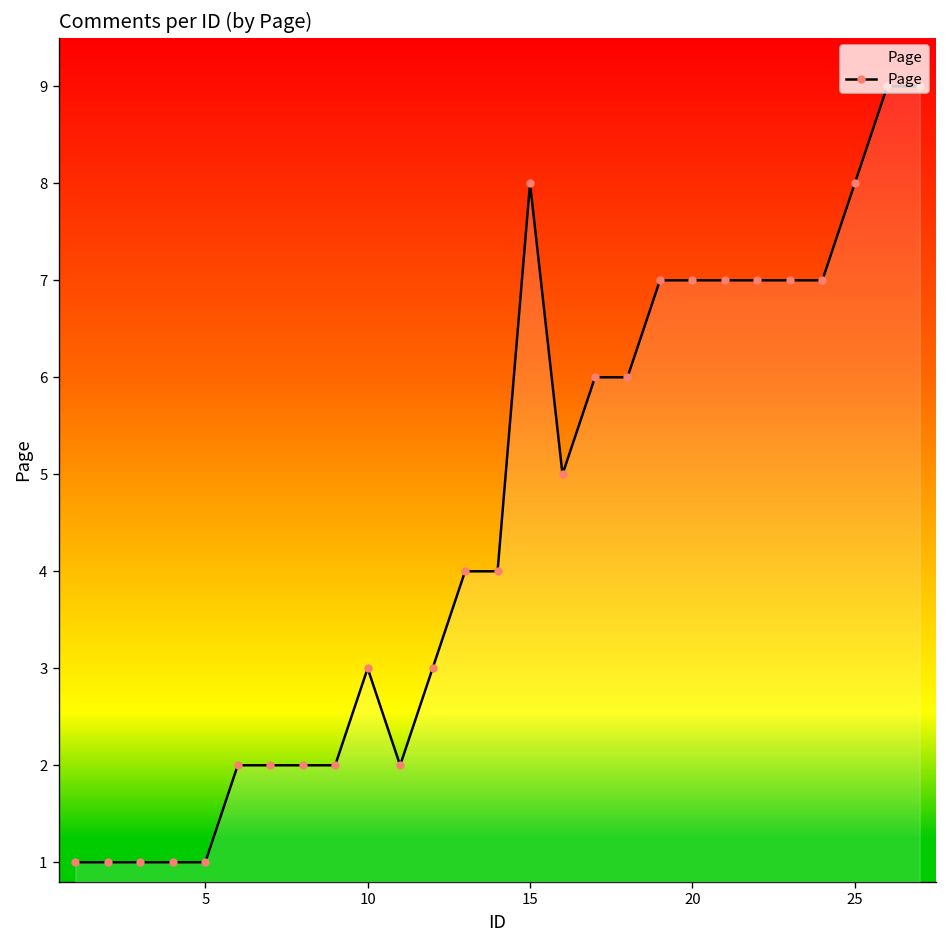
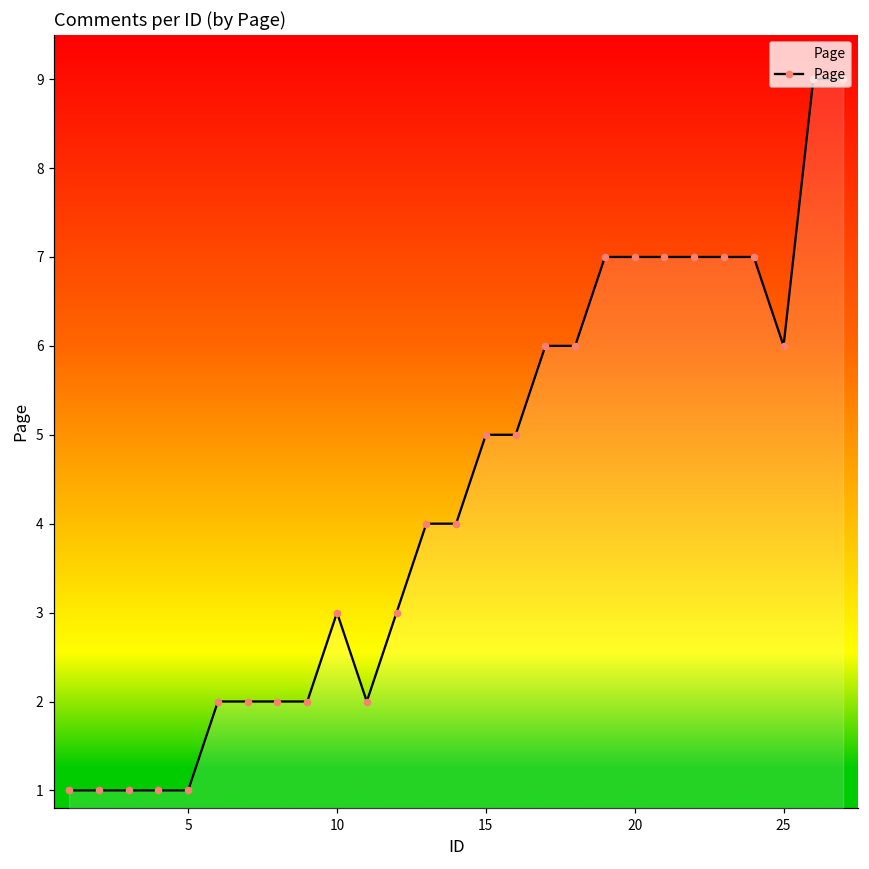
  {
    "5": 1,
    "10": 3,
-   "15": 8,
+   "15": 5,
    "20": 7,
-   "25": 8
+   "25": 6
  }
